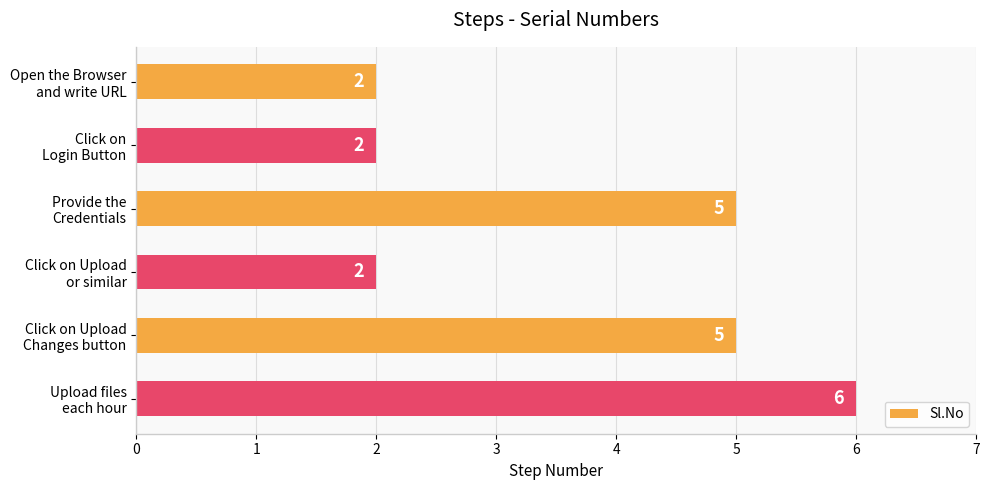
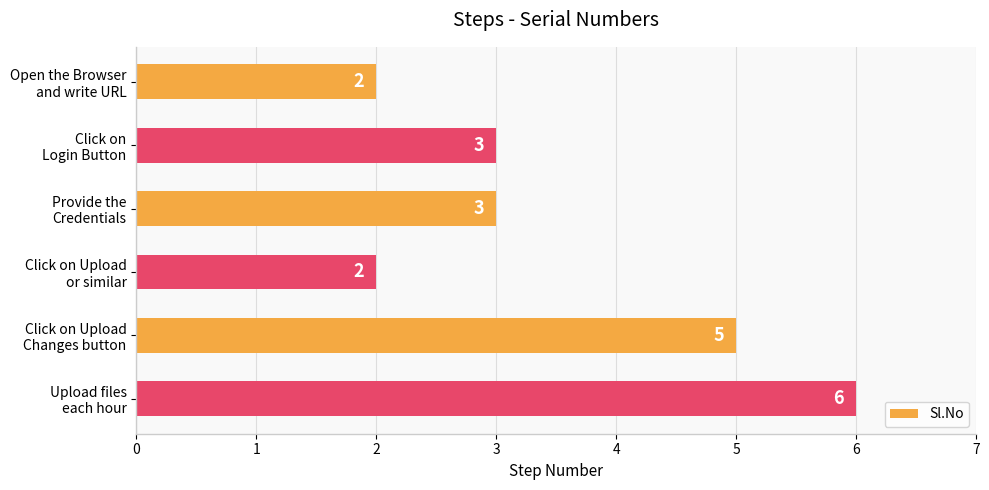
  {
    "Open the Browser and write URL": 2,
-   "Click on Login Button": 2,
-   "Provide the Credentials": 5,
+   "Click on Login Button": 3,
+   "Provide the Credentials": 3,
    "Click on Upload or similar": 2,
    "Click on Upload Changes button": 5,
    "Upload files each hour": 6
  }
